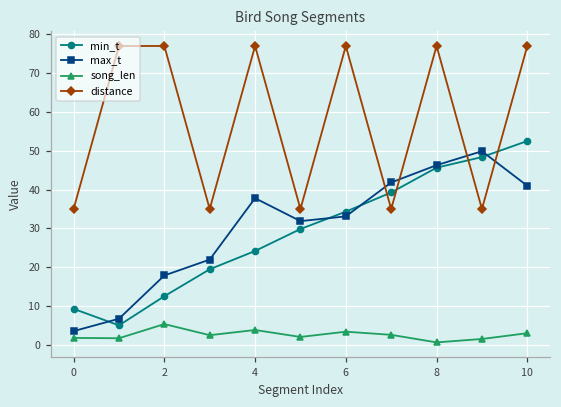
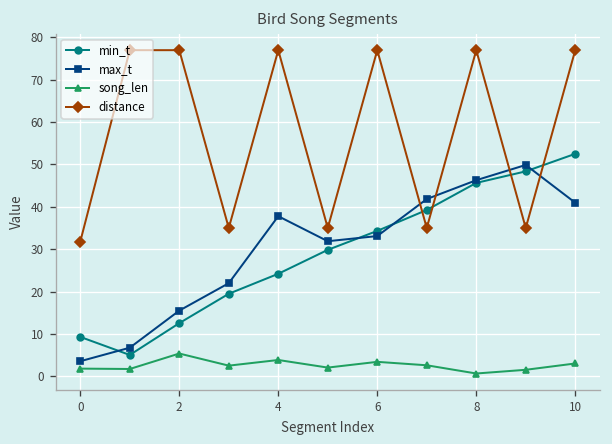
  {
    "max_t": {
      "0": 4,
-     "2": 18,
+     "2": 15,
      "4": 38,
      "6": 33,
      "10": 41
    },
    "distance": {
-     "0": 35,
+     "0": 32,
      "2": 77,
      "4": 77,
      "6": 77,
      "8": 77,
      "10": 77
    }
  }
